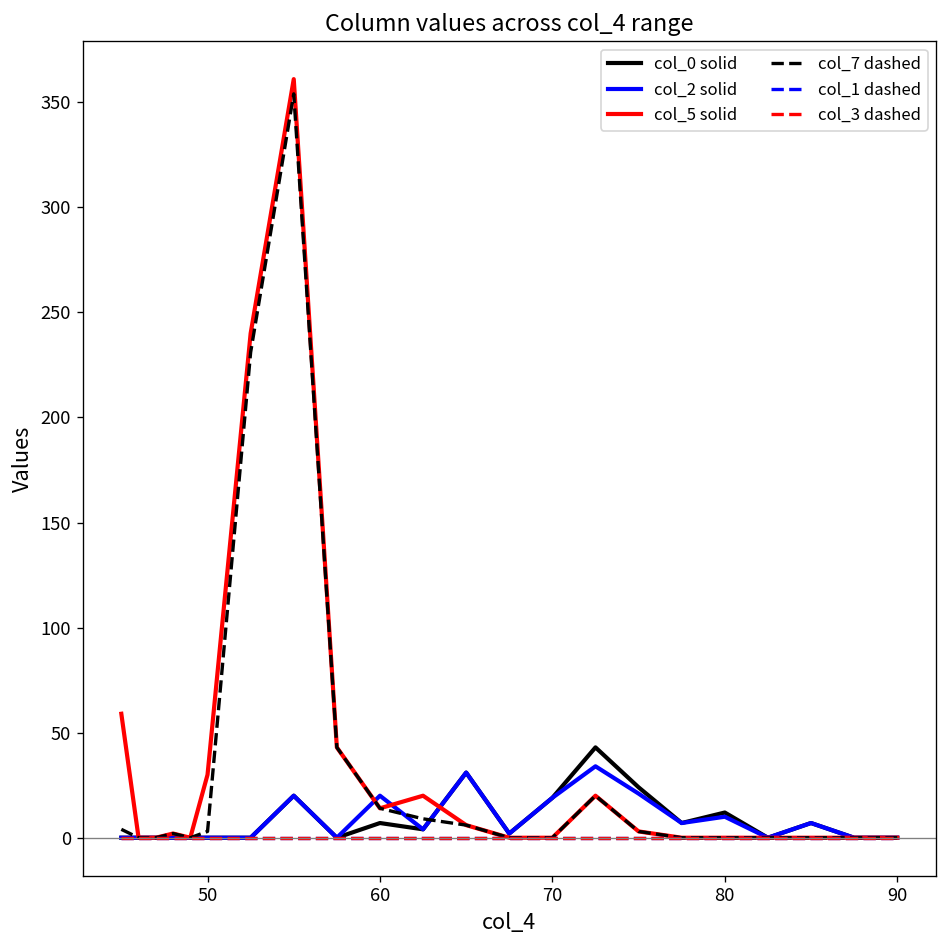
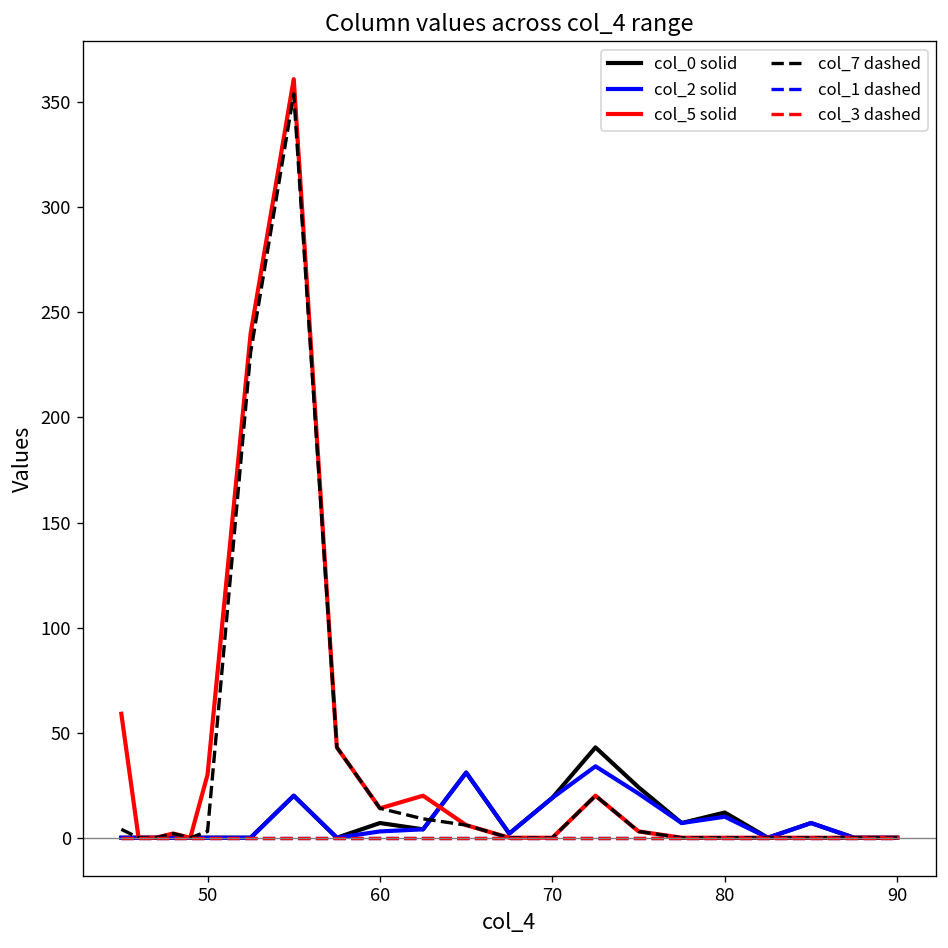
  {
    "col_2 solid": {
-     "60": 20,
+     "60": 3,
      "80": 10
    }
  }
